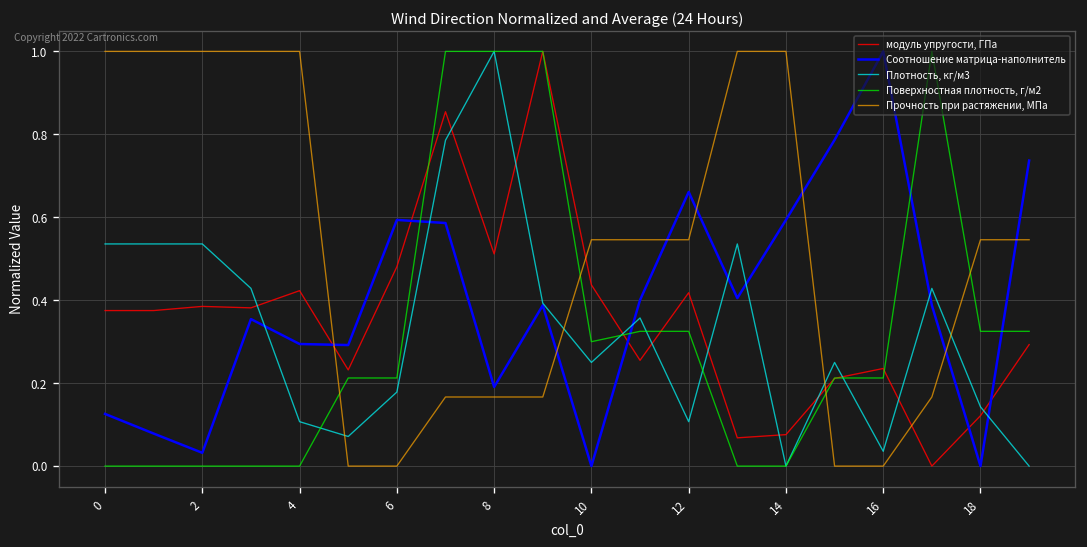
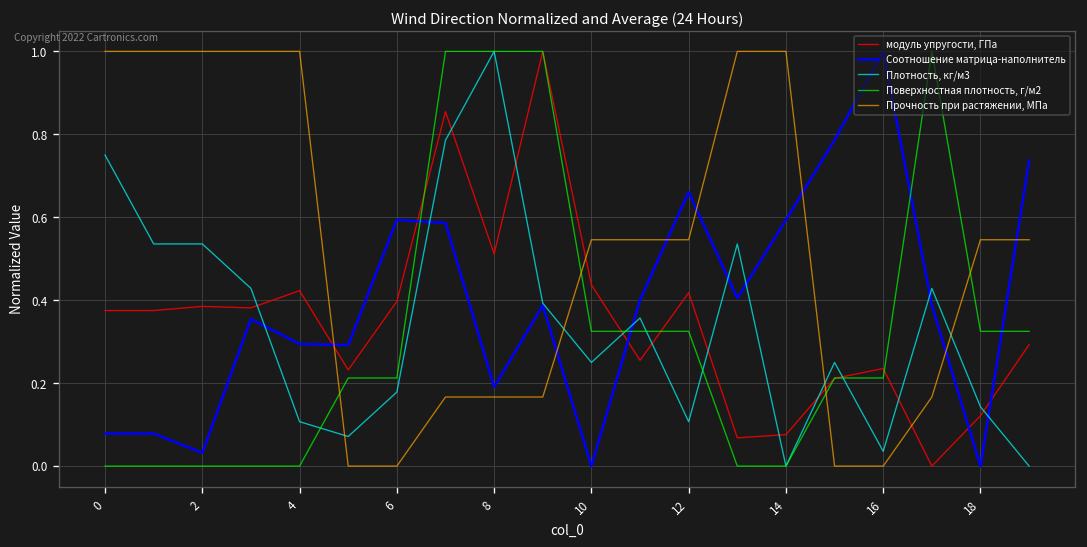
  {
    "модуль упругости, ГПа": {
      "0": 0.38,
      "2": 0.39,
      "4": 0.42,
-     "6": 0.48,
+     "6": 0.40,
      "8": 0.51,
      "10": 0.44,
      "12": 0.42,
      "14": 0.08,
      "16": 0.24,
      "18": 0.12
    },
    "Соотношение матрица-наполнитель": {
-     "0": 0.13,
+     "0": 0.08,
      "2": 0.03,
      "4": 0.29,
      "6": 0.59,
      "8": 0.19,
      "10": 0.00,
      "12": 0.66,
      "14": 0.59,
      "18": 0.00
    },
    "Плотность, кг/м3": {
-     "0": 0.54,
+     "0": 0.75,
      "2": 0.54,
      "4": 0.11,
      "6": 0.18,
      "10": 0.25,
      "12": 0.11,
      "16": 0.04,
      "18": 0.14
    },
    "Поверхностная плотность, г/м2": {
      "0": 0.00,
      "2": 0.00,
      "4": 0.00,
      "6": 0.21,
-     "10": 0.30,
+     "10": 0.33,
      "12": 0.33,
      "16": 0.21,
      "18": 0.33
    },
    "Прочность при растяжении, МПа": {
      "0": 1.00,
      "2": 1.00,
      "4": 1.00,
      "6": 0.00,
      "8": 0.17,
      "10": 0.55,
      "12": 0.55,
      "14": 1.00,
      "16": 0.00,
      "18": 0.55
    }
  }
